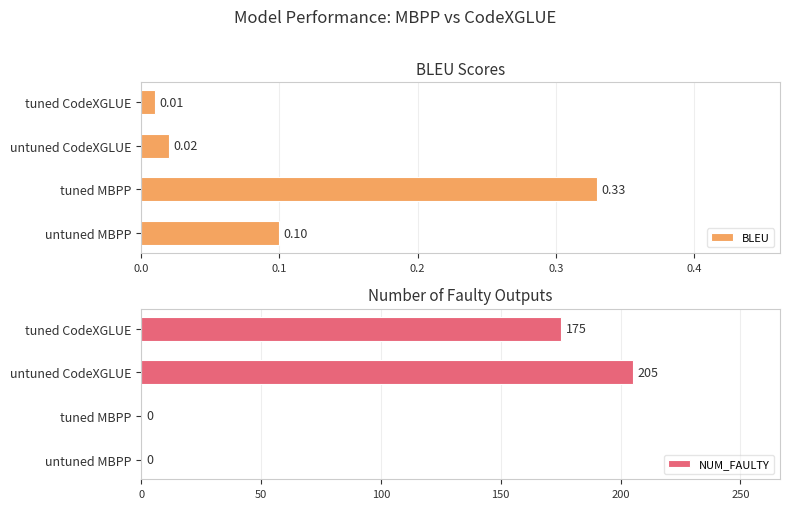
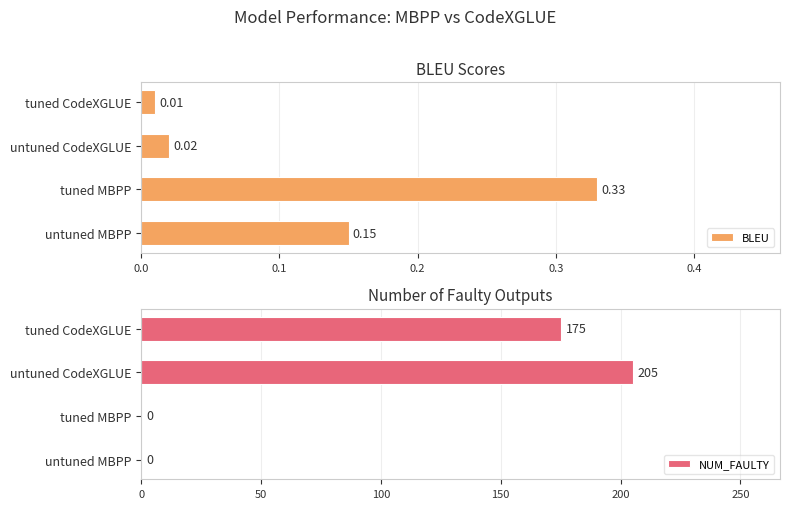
  {
    "BLEU Scores": {
      "tuned CodeXGLUE": 0.01,
      "untuned CodeXGLUE": 0.02,
      "tuned MBPP": 0.33,
-     "untuned MBPP": 0.10
+     "untuned MBPP": 0.15
    },
    "Number of Faulty Outputs": {
      "tuned CodeXGLUE": 175,
      "untuned CodeXGLUE": 205,
      "tuned MBPP": 0,
      "untuned MBPP": 0
    }
  }
